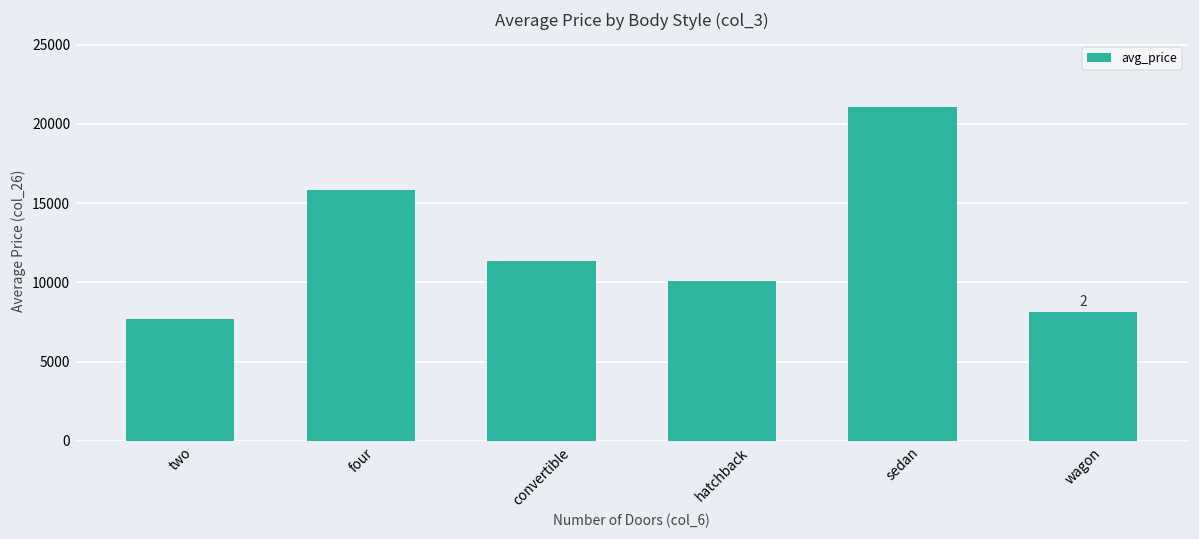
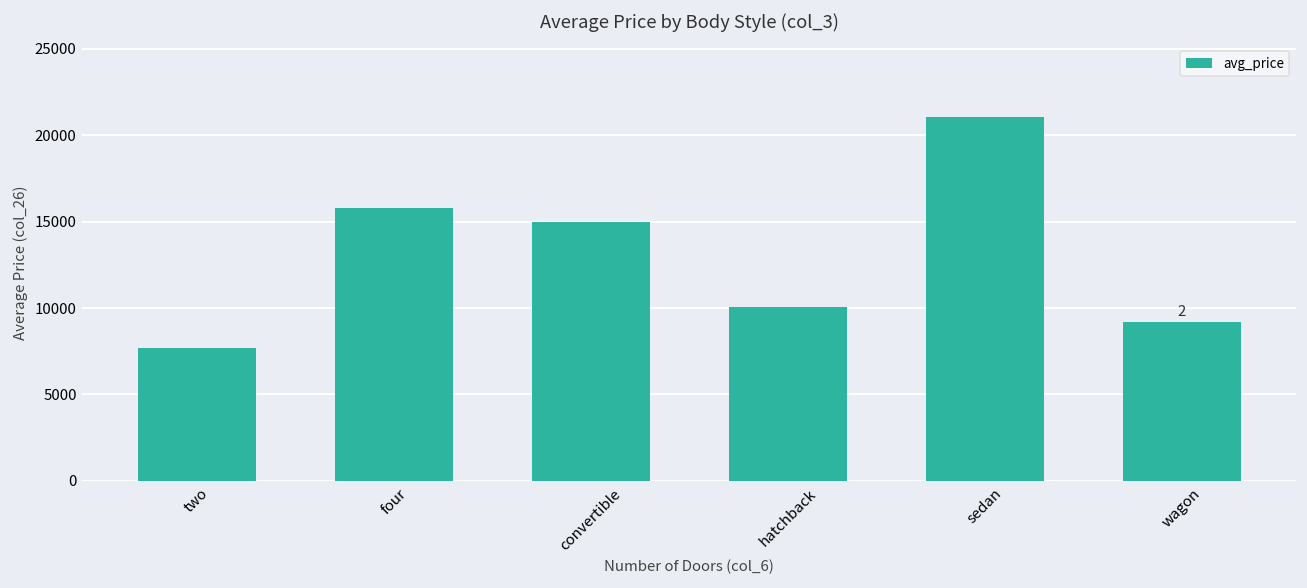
  {
    "two": 7700,
    "four": 15800,
-   "convertible": 11400,
+   "convertible": 15000,
    "hatchback": 10100,
    "sedan": 21000,
-   "wagon": 8100
+   "wagon": 9200
  }
